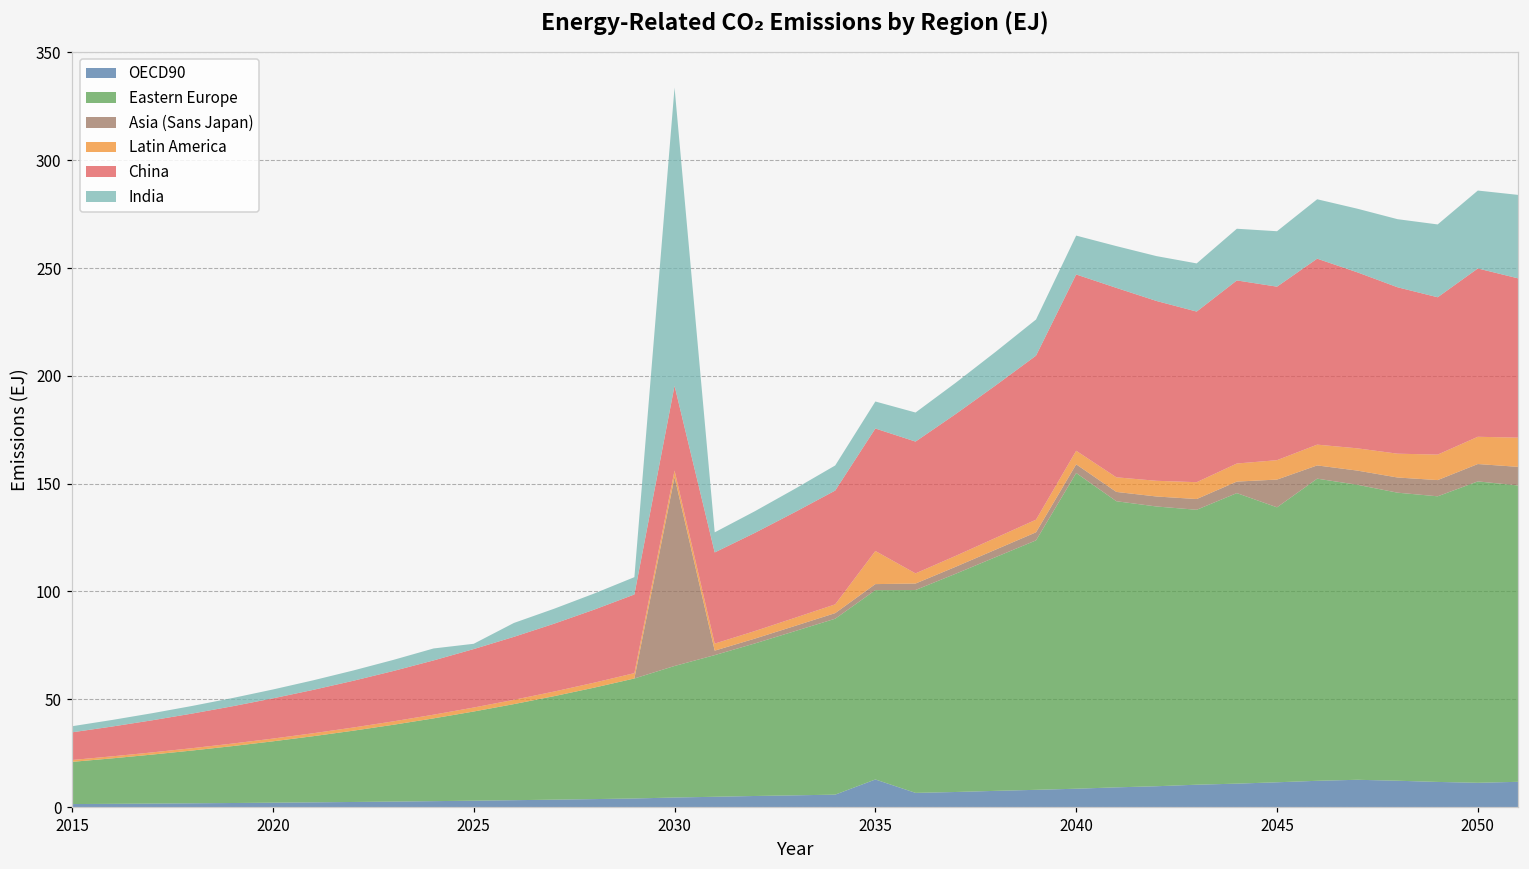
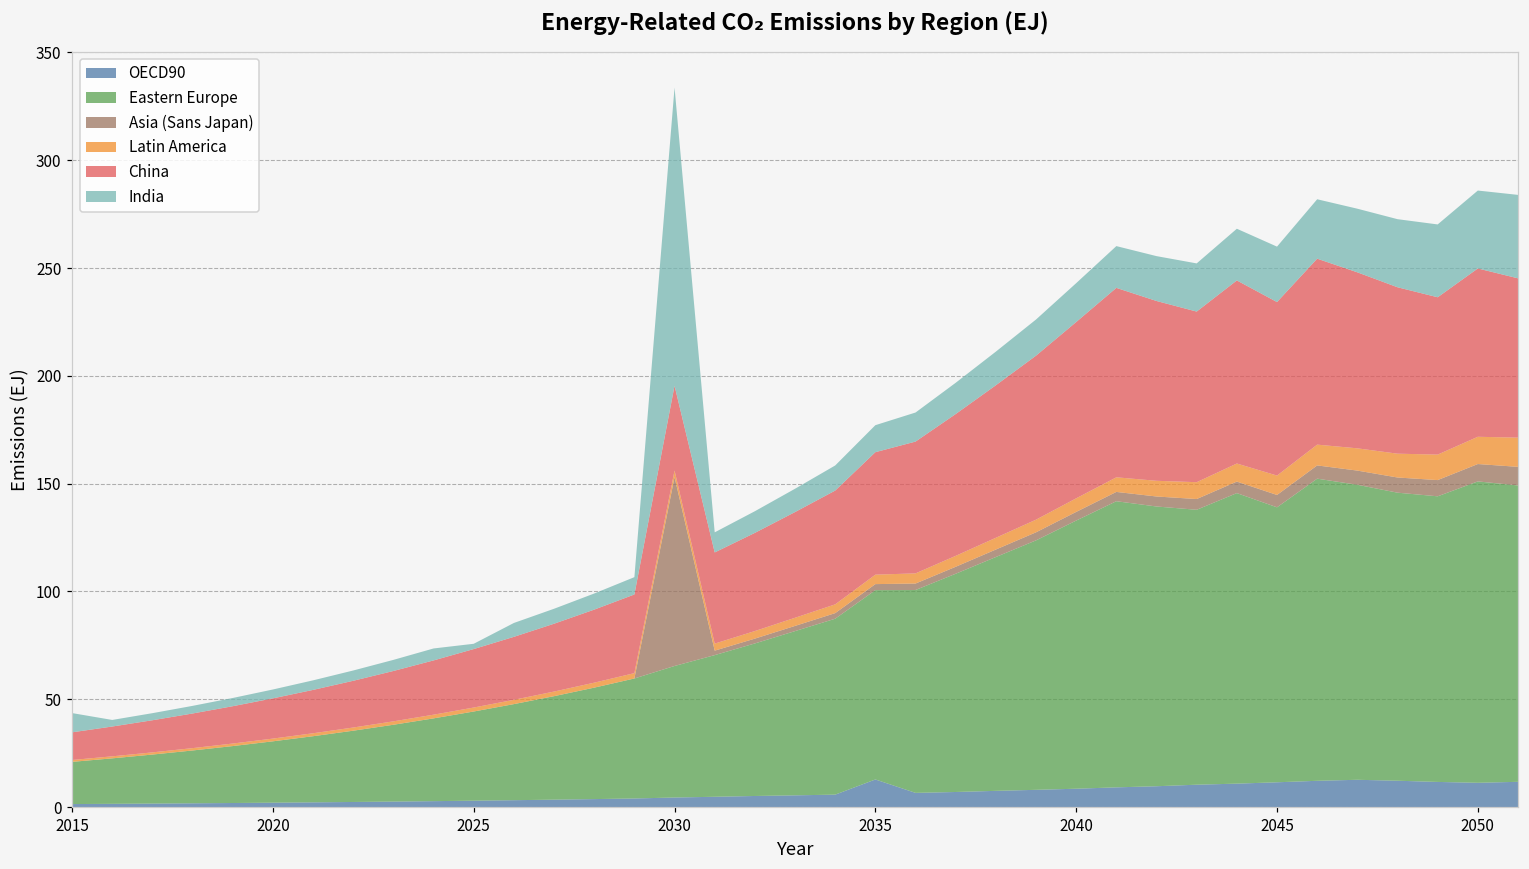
  {
    "OECD90": {
      "2015": 1,
      "2020": 2,
      "2025": 3,
      "2030": 4,
      "2035": 13,
      "2040": 9,
      "2045": 12,
      "2050": 11
    },
    "Eastern Europe": {
      "2030": 61,
      "2035": 88,
-     "2040": 146,
+     "2040": 124,
      "2045": 128,
      "2050": 140
    },
    "Asia (Sans Japan)": {
      "2030": 88,
      "2035": 3,
      "2040": 4,
-     "2045": 13,
+     "2045": 6,
      "2050": 8
    },
    "Latin America": {
      "2025": 2,
      "2030": 3,
-     "2035": 15,
+     "2035": 4,
      "2040": 6,
      "2045": 9,
      "2050": 13
    },
    "China": {
      "2015": 13,
      "2020": 19,
      "2025": 27,
      "2030": 39,
      "2035": 57,
      "2040": 82,
      "2045": 80,
      "2050": 78
    },
    "India": {
-     "2015": 3,
+     "2015": 9,
      "2020": 4,
      "2025": 2,
      "2030": 138,
      "2035": 13,
      "2040": 18,
      "2045": 26,
      "2050": 36
    }
  }
